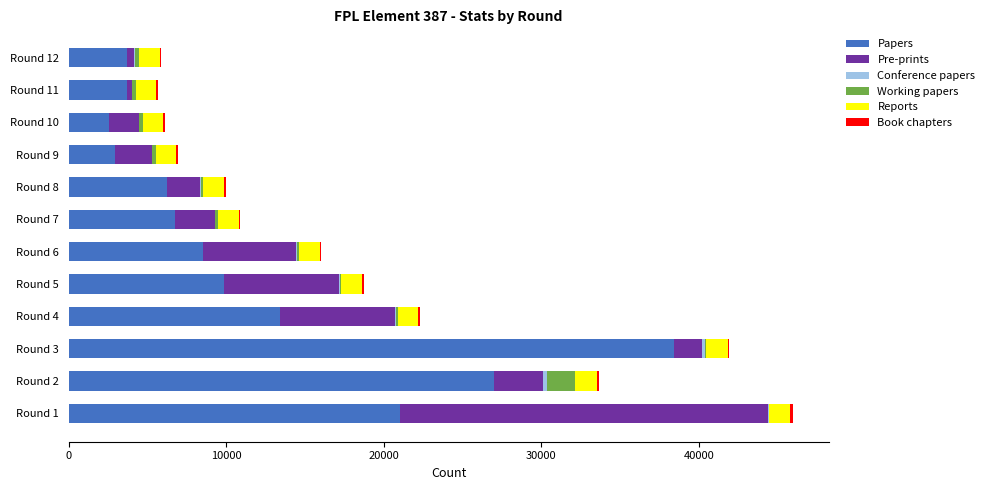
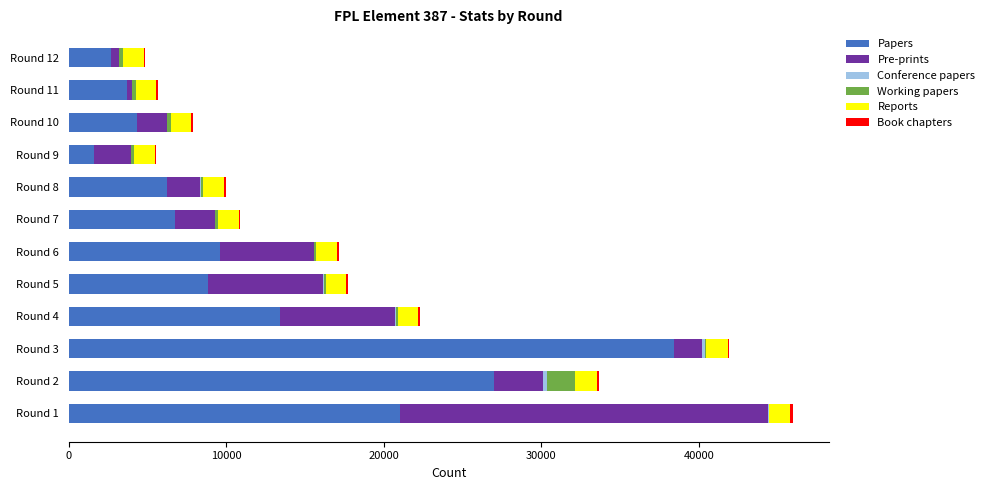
  {
    "Papers": {
-     "Round 12": 3700,
+     "Round 12": 2700,
      "Round 11": 3700,
-     "Round 10": 2500,
-     "Round 9": 3000,
+     "Round 10": 4300,
+     "Round 9": 1600,
      "Round 8": 6300,
      "Round 7": 6800,
-     "Round 6": 8500,
-     "Round 5": 9900,
+     "Round 6": 9600,
+     "Round 5": 8900,
      "Round 4": 13400,
      "Round 3": 38400,
      "Round 2": 27000,
      "Round 1": 21000
    },
    "Pre-prints": {
      "Round 12": 500,
      "Round 11": 300,
      "Round 10": 1900,
      "Round 9": 2300,
      "Round 8": 2100,
      "Round 7": 2500,
      "Round 6": 5900,
      "Round 5": 7300,
      "Round 4": 7300,
      "Round 3": 1800,
      "Round 2": 3100,
      "Round 1": 23400
    },
    "Conference papers": {
      "Round 3": 200,
      "Round 2": 300
    },
    "Working papers": {
      "Round 12": 300,
      "Round 11": 200,
      "Round 10": 200,
      "Round 9": 200,
      "Round 8": 200,
      "Round 7": 200,
      "Round 2": 1800
    },
    "Reports": {
      "Round 12": 1300,
      "Round 11": 1300,
      "Round 10": 1300,
      "Round 9": 1300,
      "Round 8": 1300,
      "Round 7": 1300,
      "Round 6": 1300,
      "Round 5": 1300,
      "Round 4": 1300,
      "Round 3": 1400,
      "Round 2": 1400,
      "Round 1": 1400
    }
  }
